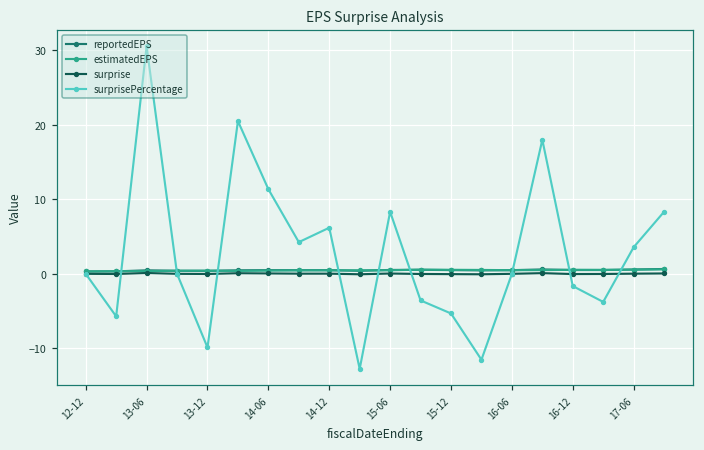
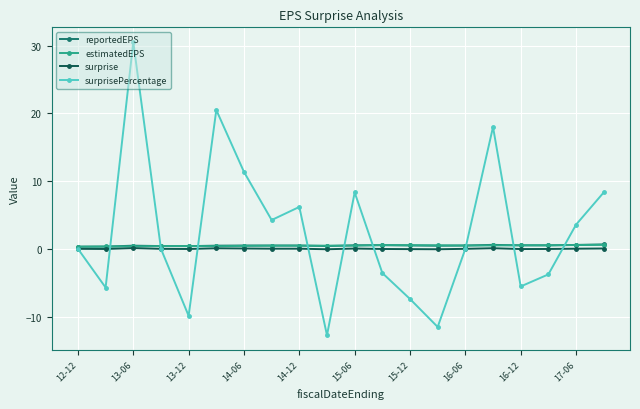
  {
    "surprisePercentage": {
      "13-12": -10,
      "14-06": 11,
      "14-12": 6,
      "15-06": 8,
-     "15-12": -5,
-     "16-12": -2,
+     "15-12": -7,
+     "16-12": -6,
      "17-06": 4
    }
  }
